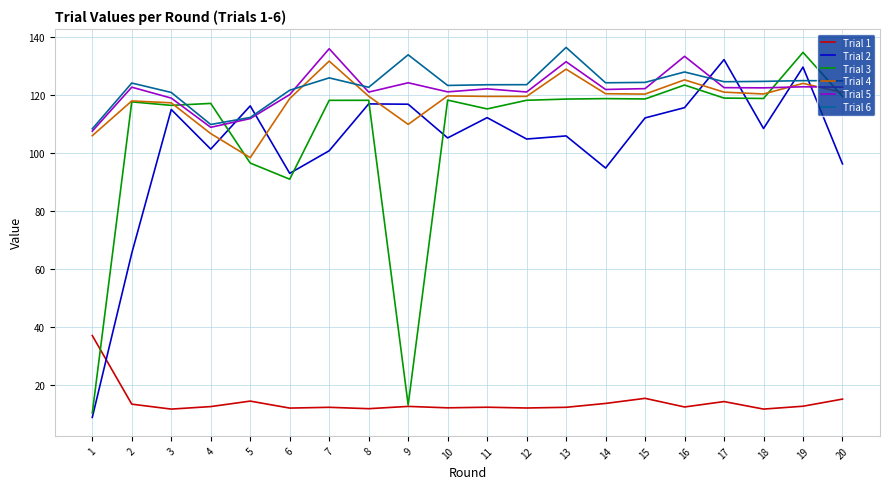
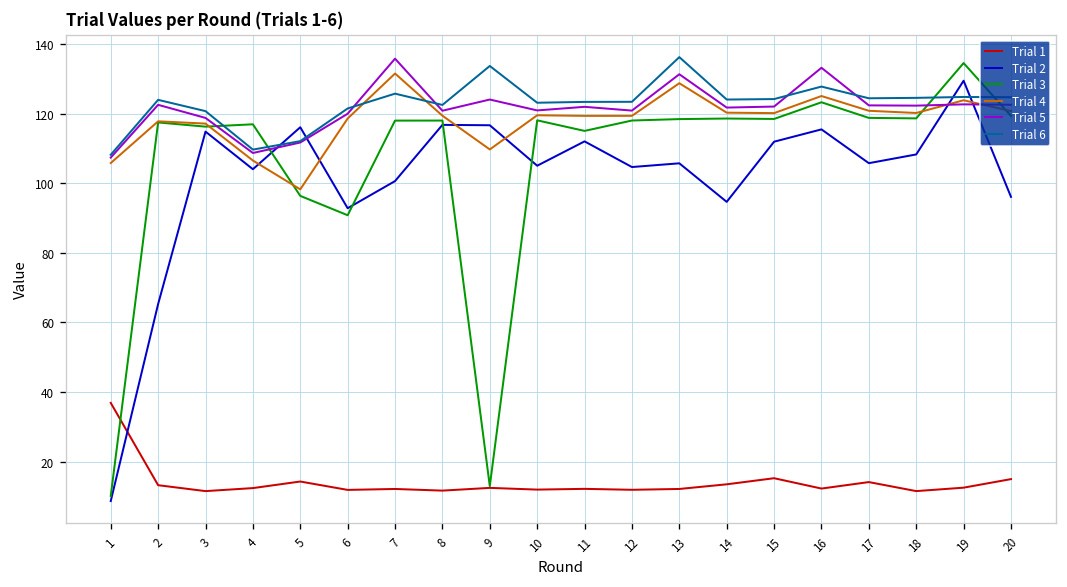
  {
    "Trial 1": {
      "1": 37,
      "2": 13,
      "3": 12,
      "4": 12,
      "5": 14,
      "6": 12,
      "7": 12,
      "8": 12,
      "10": 12,
      "11": 12,
      "12": 12,
      "13": 12,
      "14": 13,
      "15": 15,
      "16": 12,
      "17": 14,
      "18": 12,
      "19": 13,
      "20": 15
    },
    "Trial 2": {
      "1": 9,
      "2": 65,
      "3": 115,
-     "4": 101,
+     "4": 104,
      "5": 116,
      "6": 93,
      "7": 101,
      "8": 117,
      "9": 117,
      "10": 105,
      "11": 112,
      "12": 105,
      "13": 106,
      "14": 95,
      "15": 112,
      "16": 115,
-     "17": 132,
+     "17": 106,
      "18": 108,
      "19": 129,
      "20": 96
    },
    "Trial 3": {
      "1": 10,
      "3": 116,
      "4": 117,
      "5": 96,
      "6": 91,
      "7": 118,
      "8": 118,
      "10": 118,
      "11": 115,
      "12": 118,
      "13": 118,
      "14": 119,
      "15": 118,
      "16": 123,
      "17": 119,
      "18": 119,
      "19": 135
    },
    "Trial 4": {
      "1": 106,
      "3": 117,
      "4": 107,
      "5": 98,
      "6": 119,
      "7": 132,
      "8": 119,
      "9": 110,
      "10": 120,
      "11": 119,
      "12": 119,
      "13": 129,
      "14": 120,
      "15": 120,
      "16": 125,
      "17": 121,
      "18": 120,
      "19": 124
    },
    "Trial 5": {
      "2": 123,
      "3": 119,
      "4": 109,
      "6": 120,
      "7": 136,
      "8": 121,
      "9": 124,
      "10": 121,
      "11": 122,
      "12": 121,
      "13": 131,
      "14": 122,
      "15": 122,
      "16": 133,
      "17": 122,
      "18": 122,
      "19": 123
    },
    "Trial 6": {
      "2": 124,
      "3": 121,
      "4": 110,
      "6": 121,
      "7": 126,
      "8": 122,
      "9": 134,
      "10": 123,
      "11": 123,
      "12": 123,
      "13": 136,
      "14": 124,
      "15": 124,
      "16": 128,
      "17": 124,
      "18": 125,
      "19": 125
    }
  }
